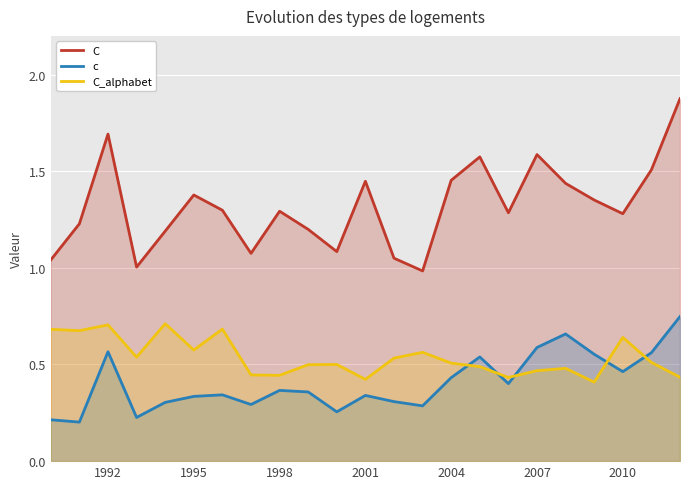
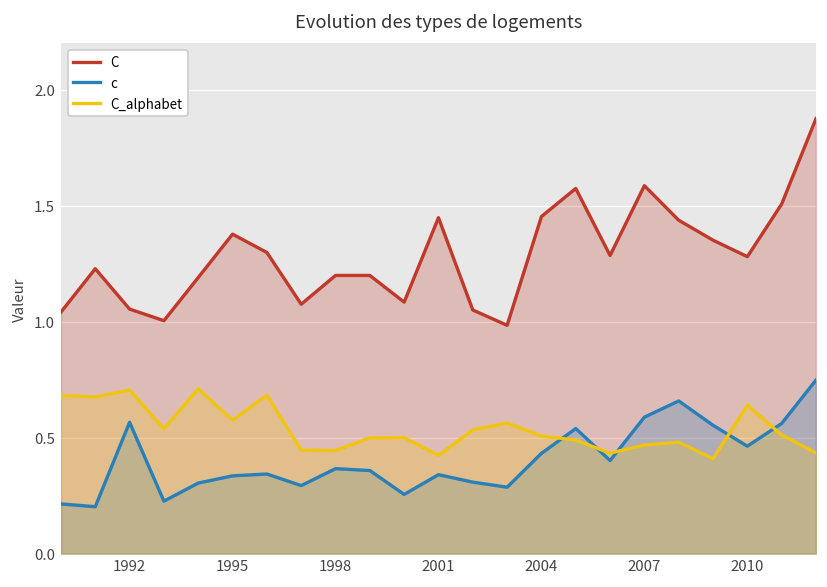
  {
    "C": {
-     "1992": 1.69,
+     "1992": 1.05,
      "1995": 1.38,
-     "1998": 1.29,
+     "1998": 1.20,
      "2001": 1.45,
      "2004": 1.45,
      "2007": 1.59,
      "2010": 1.28
    },
    "c": {
      "1992": 0.57,
      "1995": 0.34,
      "1998": 0.37,
      "2001": 0.34,
      "2004": 0.43,
      "2007": 0.59,
      "2010": 0.46
    },
    "C_alphabet": {
      "1992": 0.71,
      "1995": 0.58,
      "1998": 0.44,
      "2001": 0.42,
      "2004": 0.51,
      "2007": 0.47,
      "2010": 0.64
    }
  }
